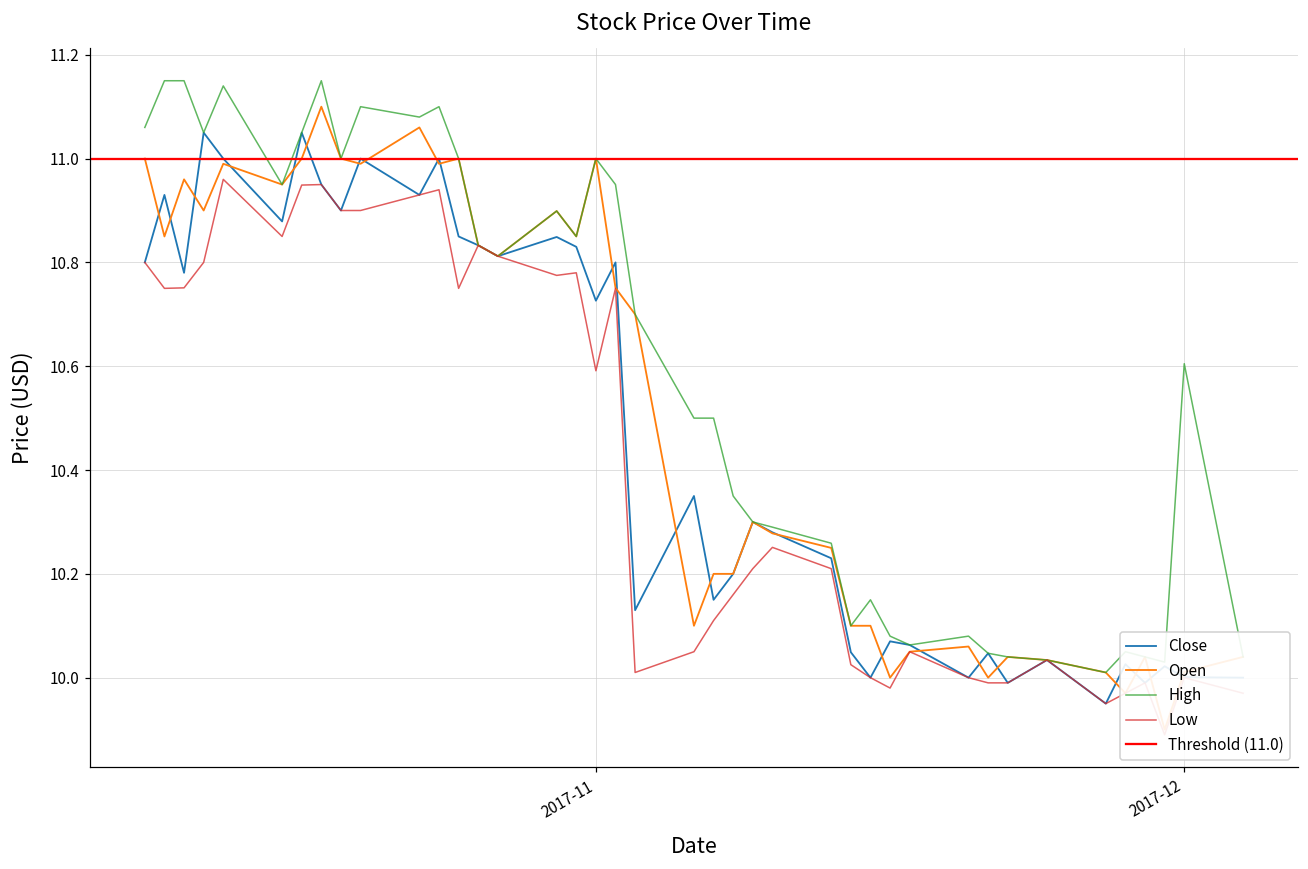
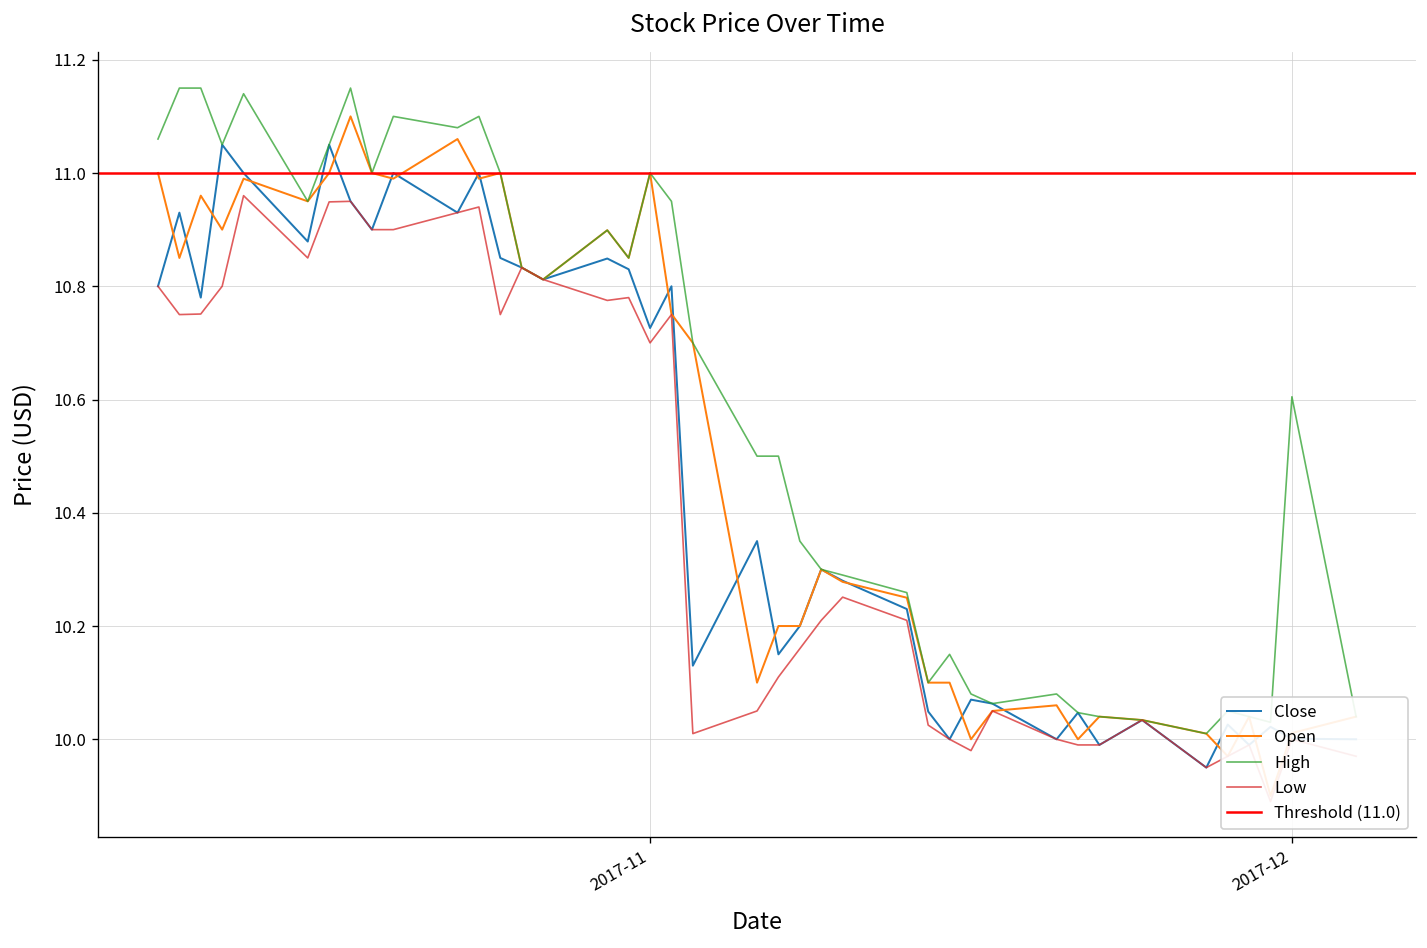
  {
    "Close": {
      "2017-11": 10.73
    },
    "High": {
      "2017-12": 10.60
    },
    "Low": {
-     "2017-11": 10.59
+     "2017-11": 10.70
    }
  }
